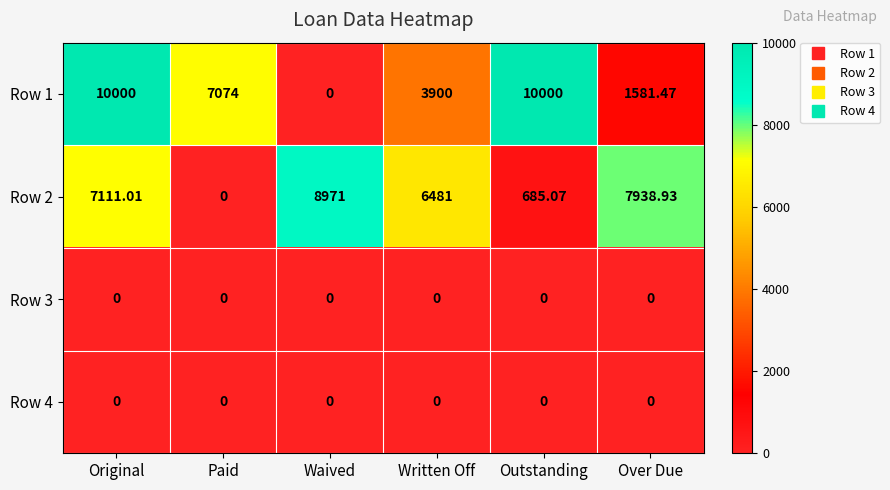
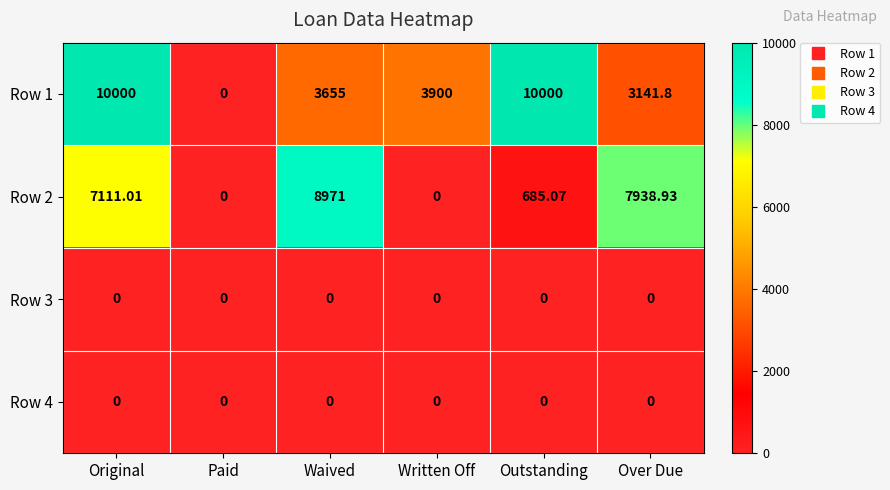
  {
    "Row 1": {
      "Original": 10000,
-     "Paid": 7074,
-     "Waived": 0,
+     "Paid": 0,
+     "Waived": 3655,
      "Written Off": 3900,
      "Outstanding": 10000,
-     "Over Due": 1581.47
+     "Over Due": 3141.8
    },
    "Row 2": {
      "Original": 7111.01,
      "Paid": 0,
      "Waived": 8971,
-     "Written Off": 6481,
+     "Written Off": 0,
      "Outstanding": 685.07,
      "Over Due": 7938.93
    },
    "Row 3": {
      "Original": 0,
      "Paid": 0,
      "Waived": 0,
      "Written Off": 0,
      "Outstanding": 0,
      "Over Due": 0
    },
    "Row 4": {
      "Original": 0,
      "Paid": 0,
      "Waived": 0,
      "Written Off": 0,
      "Outstanding": 0,
      "Over Due": 0
    }
  }
